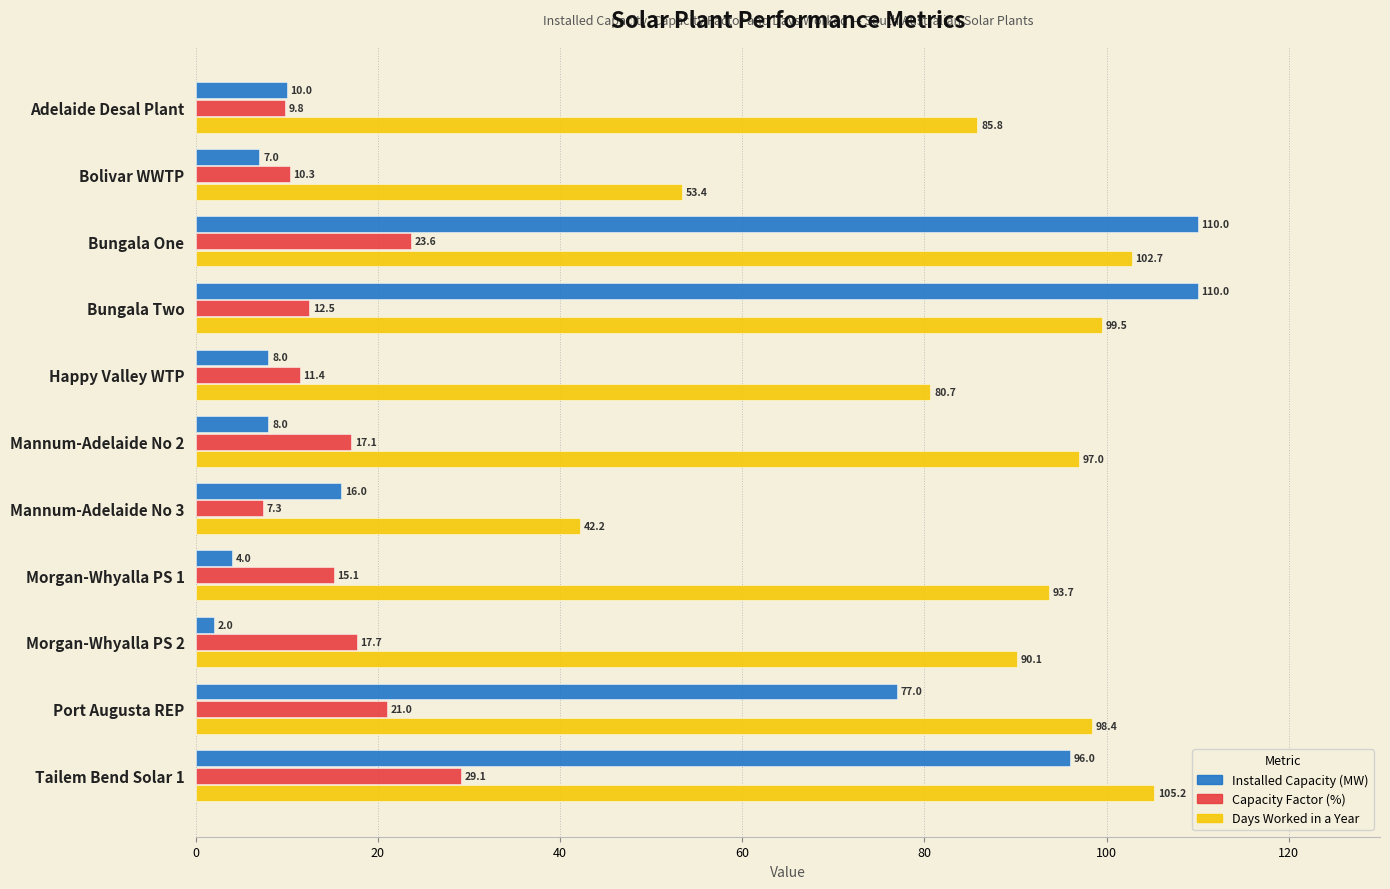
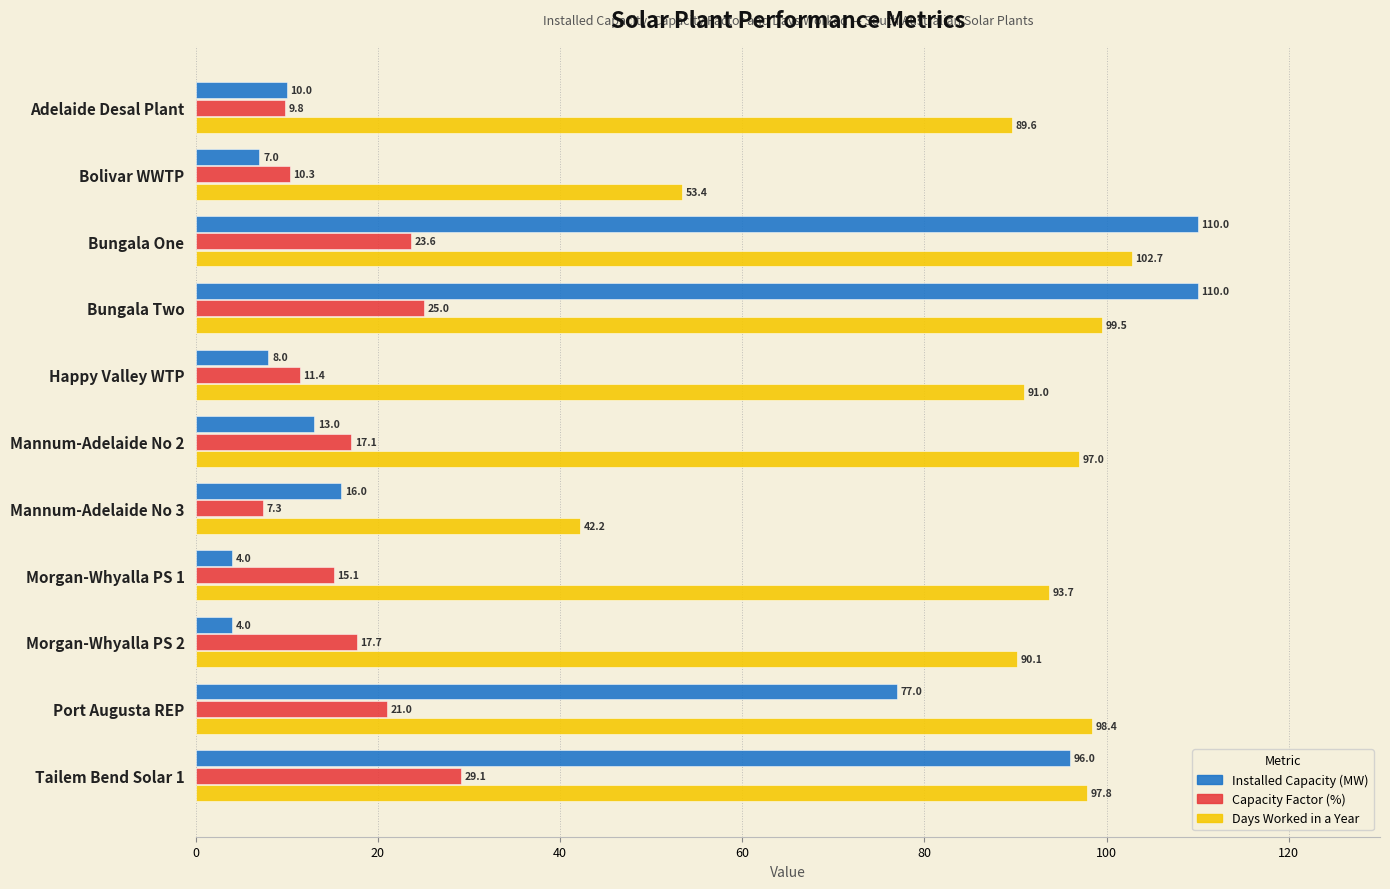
  {
    "Installed Capacity (MW)": {
      "Adelaide Desal Plant": 10.0,
      "Bolivar WWTP": 7.0,
      "Bungala One": 110.0,
      "Bungala Two": 110.0,
      "Happy Valley WTP": 8.0,
-     "Mannum-Adelaide No 2": 8.0,
+     "Mannum-Adelaide No 2": 13.0,
      "Mannum-Adelaide No 3": 16.0,
      "Morgan-Whyalla PS 1": 4.0,
-     "Morgan-Whyalla PS 2": 2.0,
+     "Morgan-Whyalla PS 2": 4.0,
      "Port Augusta REP": 77.0,
      "Tailem Bend Solar 1": 96.0
    },
    "Capacity Factor (%)": {
      "Adelaide Desal Plant": 9.8,
      "Bolivar WWTP": 10.3,
      "Bungala One": 23.6,
-     "Bungala Two": 12.5,
+     "Bungala Two": 25.0,
      "Happy Valley WTP": 11.4,
      "Mannum-Adelaide No 2": 17.1,
      "Mannum-Adelaide No 3": 7.3,
      "Morgan-Whyalla PS 1": 15.1,
      "Morgan-Whyalla PS 2": 17.7,
      "Port Augusta REP": 21.0,
      "Tailem Bend Solar 1": 29.1
    },
    "Days Worked in a Year": {
-     "Adelaide Desal Plant": 85.8,
+     "Adelaide Desal Plant": 89.6,
      "Bolivar WWTP": 53.4,
      "Bungala One": 102.7,
      "Bungala Two": 99.5,
-     "Happy Valley WTP": 80.7,
+     "Happy Valley WTP": 91.0,
      "Mannum-Adelaide No 2": 97.0,
      "Mannum-Adelaide No 3": 42.2,
      "Morgan-Whyalla PS 1": 93.7,
      "Morgan-Whyalla PS 2": 90.1,
      "Port Augusta REP": 98.4,
-     "Tailem Bend Solar 1": 105.2
+     "Tailem Bend Solar 1": 97.8
    }
  }
